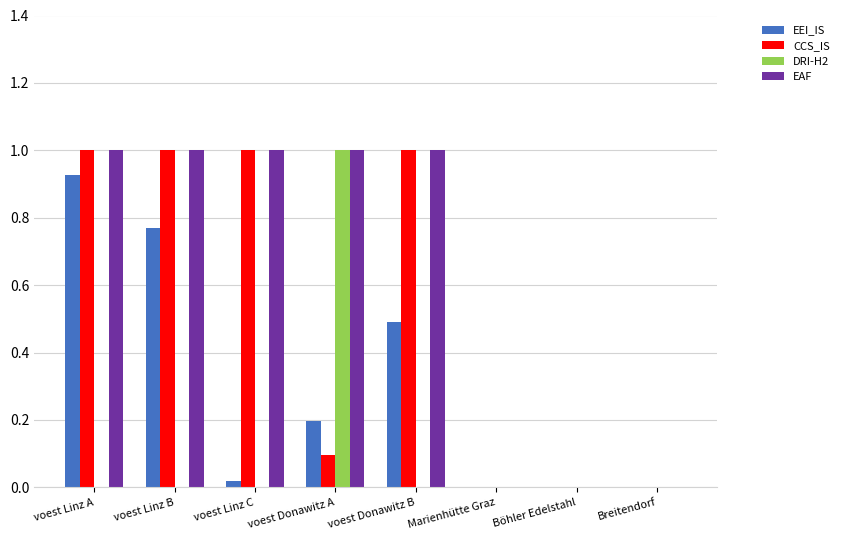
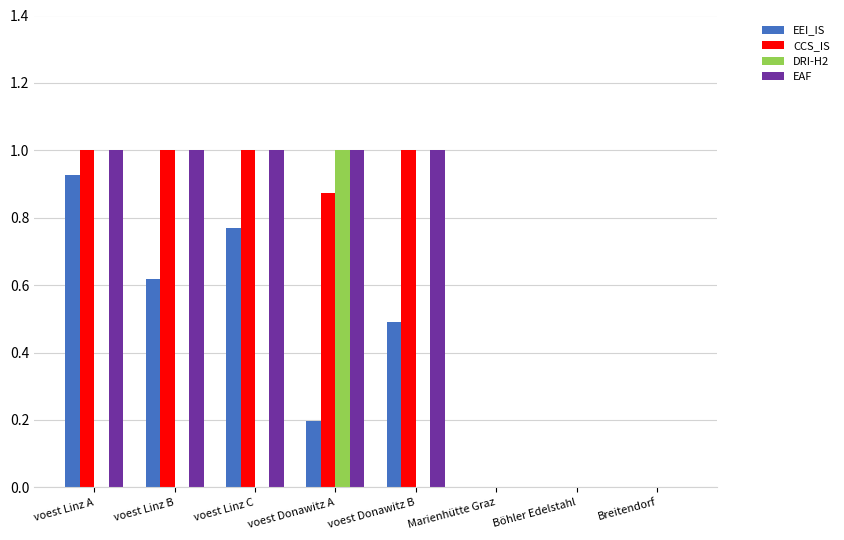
  {
    "EEI_IS": {
      "voest Linz A": 0.93,
-     "voest Linz B": 0.77,
-     "voest Linz C": 0.02,
+     "voest Linz B": 0.62,
+     "voest Linz C": 0.77,
      "voest Donawitz A": 0.20,
      "voest Donawitz B": 0.49,
      "Marienhütte Graz": 0.00,
      "Böhler Edelstahl": 0.00,
      "Breitendorf": 0.00
    },
    "CCS_IS": {
      "voest Linz A": 1.00,
      "voest Linz B": 1.00,
      "voest Linz C": 1.00,
-     "voest Donawitz A": 0.10,
+     "voest Donawitz A": 0.87,
      "voest Donawitz B": 1.00,
      "Marienhütte Graz": 0.00,
      "Böhler Edelstahl": 0.00,
      "Breitendorf": 0.00
    },
    "DRI-H2": {
      "voest Linz A": 0.00,
      "voest Linz B": 0.00,
      "voest Linz C": 0.00,
      "voest Donawitz A": 1.00,
      "voest Donawitz B": 0.00,
      "Marienhütte Graz": 0.00,
      "Böhler Edelstahl": 0.00,
      "Breitendorf": 0.00
    },
    "EAF": {
      "voest Linz A": 1.00,
      "voest Linz B": 1.00,
      "voest Linz C": 1.00,
      "voest Donawitz A": 1.00,
      "voest Donawitz B": 1.00,
      "Marienhütte Graz": 0.00,
      "Böhler Edelstahl": 0.00,
      "Breitendorf": 0.00
    }
  }
